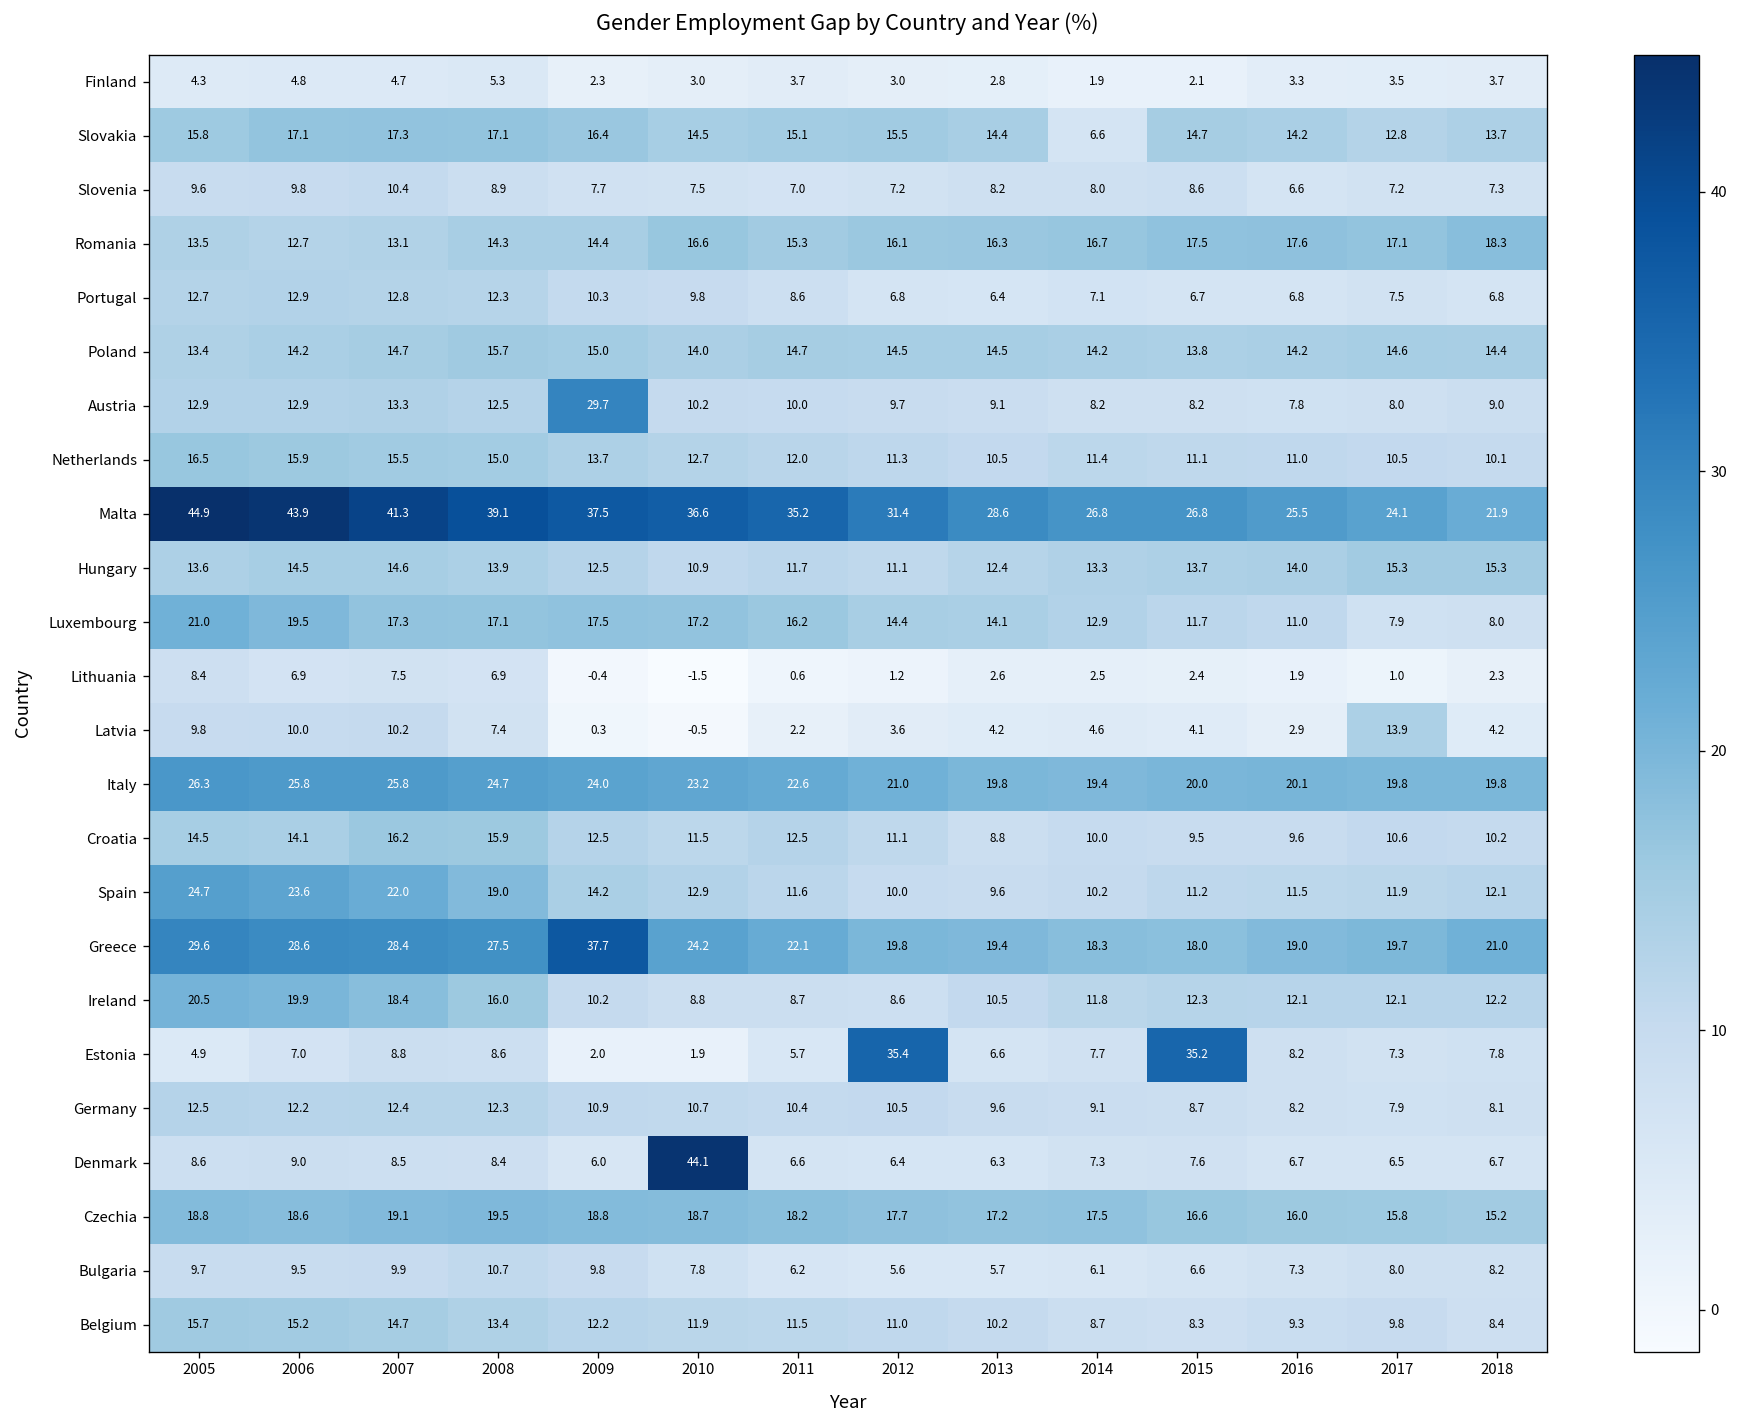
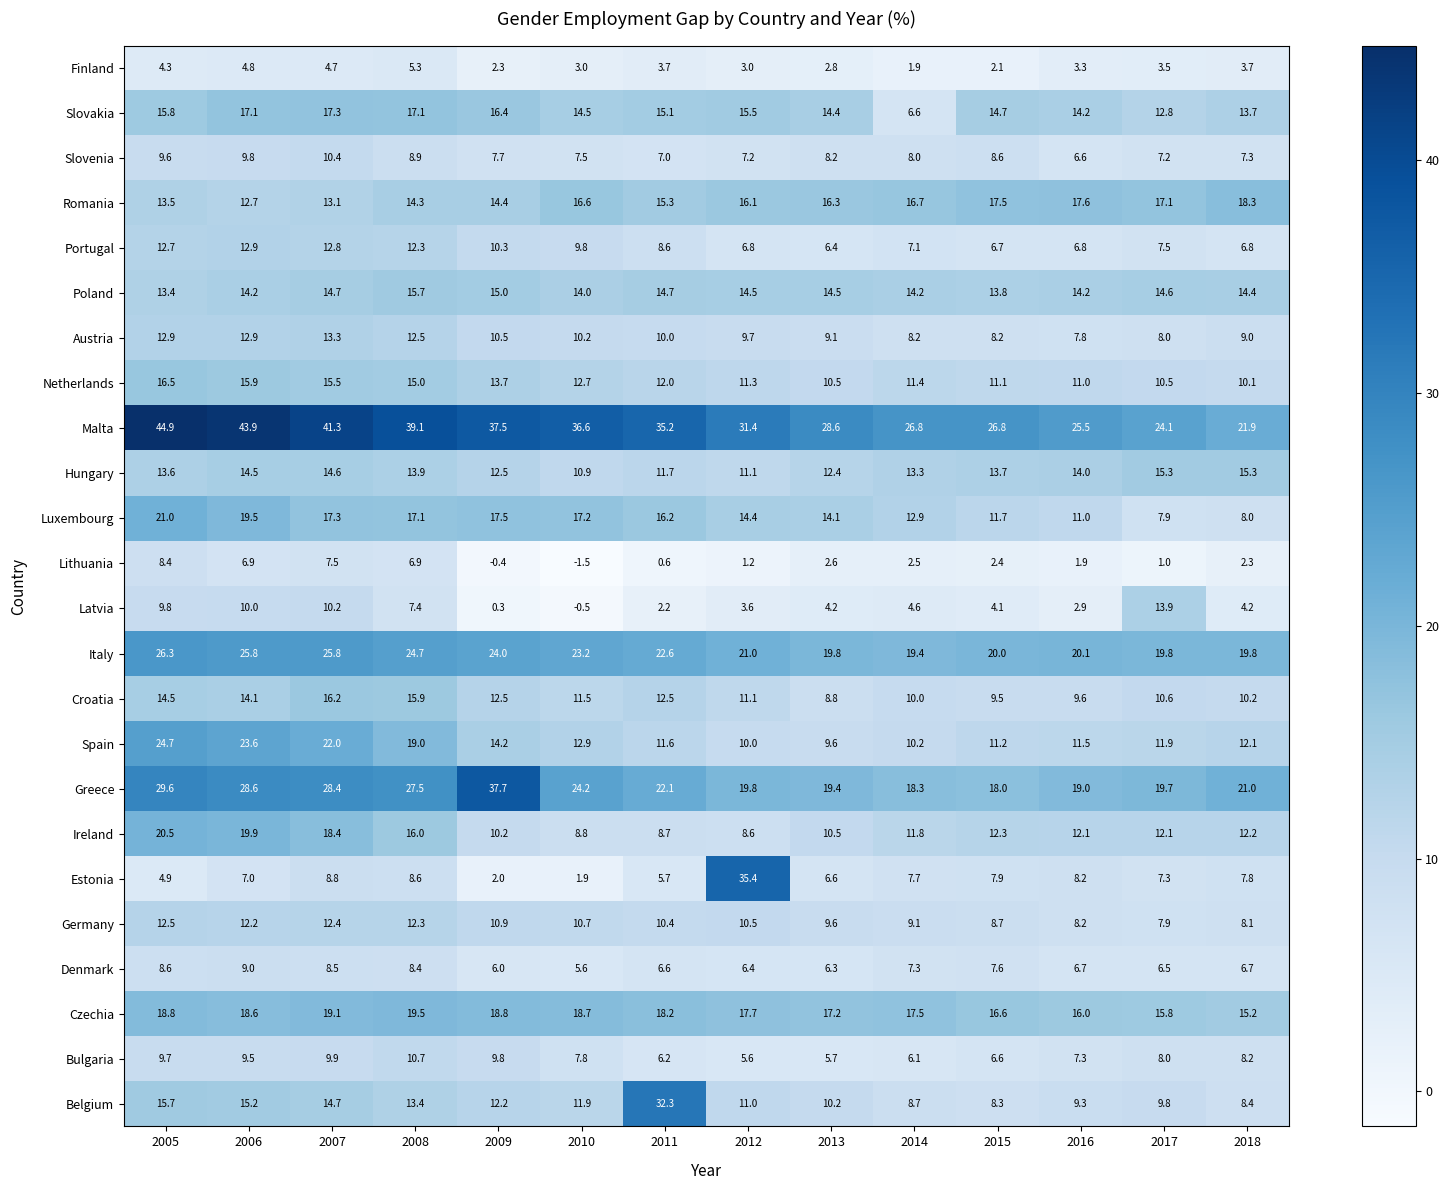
  {
    "Austria": {
      "2005": 12.9,
      "2006": 12.9,
      "2007": 13.3,
      "2008": 12.5,
-     "2009": 29.7,
+     "2009": 10.5,
      "2010": 10.2,
      "2011": 10.0,
      "2012": 9.7,
      "2013": 9.1,
      "2014": 8.2,
      "2015": 8.2,
      "2016": 7.8,
      "2017": 8.0,
      "2018": 9.0
    },
    "Estonia": {
      "2005": 4.9,
      "2006": 7.0,
      "2007": 8.8,
      "2008": 8.6,
      "2009": 2.0,
      "2010": 1.9,
      "2011": 5.7,
      "2012": 35.4,
      "2013": 6.6,
      "2014": 7.7,
-     "2015": 35.2,
+     "2015": 7.9,
      "2016": 8.2,
      "2017": 7.3,
      "2018": 7.8
    },
    "Denmark": {
      "2005": 8.6,
      "2006": 9.0,
      "2007": 8.5,
      "2008": 8.4,
      "2009": 6.0,
-     "2010": 44.1,
+     "2010": 5.6,
      "2011": 6.6,
      "2012": 6.4,
      "2013": 6.3,
      "2014": 7.3,
      "2015": 7.6,
      "2016": 6.7,
      "2017": 6.5,
      "2018": 6.7
    },
    "Belgium": {
      "2005": 15.7,
      "2006": 15.2,
      "2007": 14.7,
      "2008": 13.4,
      "2009": 12.2,
      "2010": 11.9,
-     "2011": 11.5,
+     "2011": 32.3,
      "2012": 11.0,
      "2013": 10.2,
      "2014": 8.7,
      "2015": 8.3,
      "2016": 9.3,
      "2017": 9.8,
      "2018": 8.4
    }
  }
